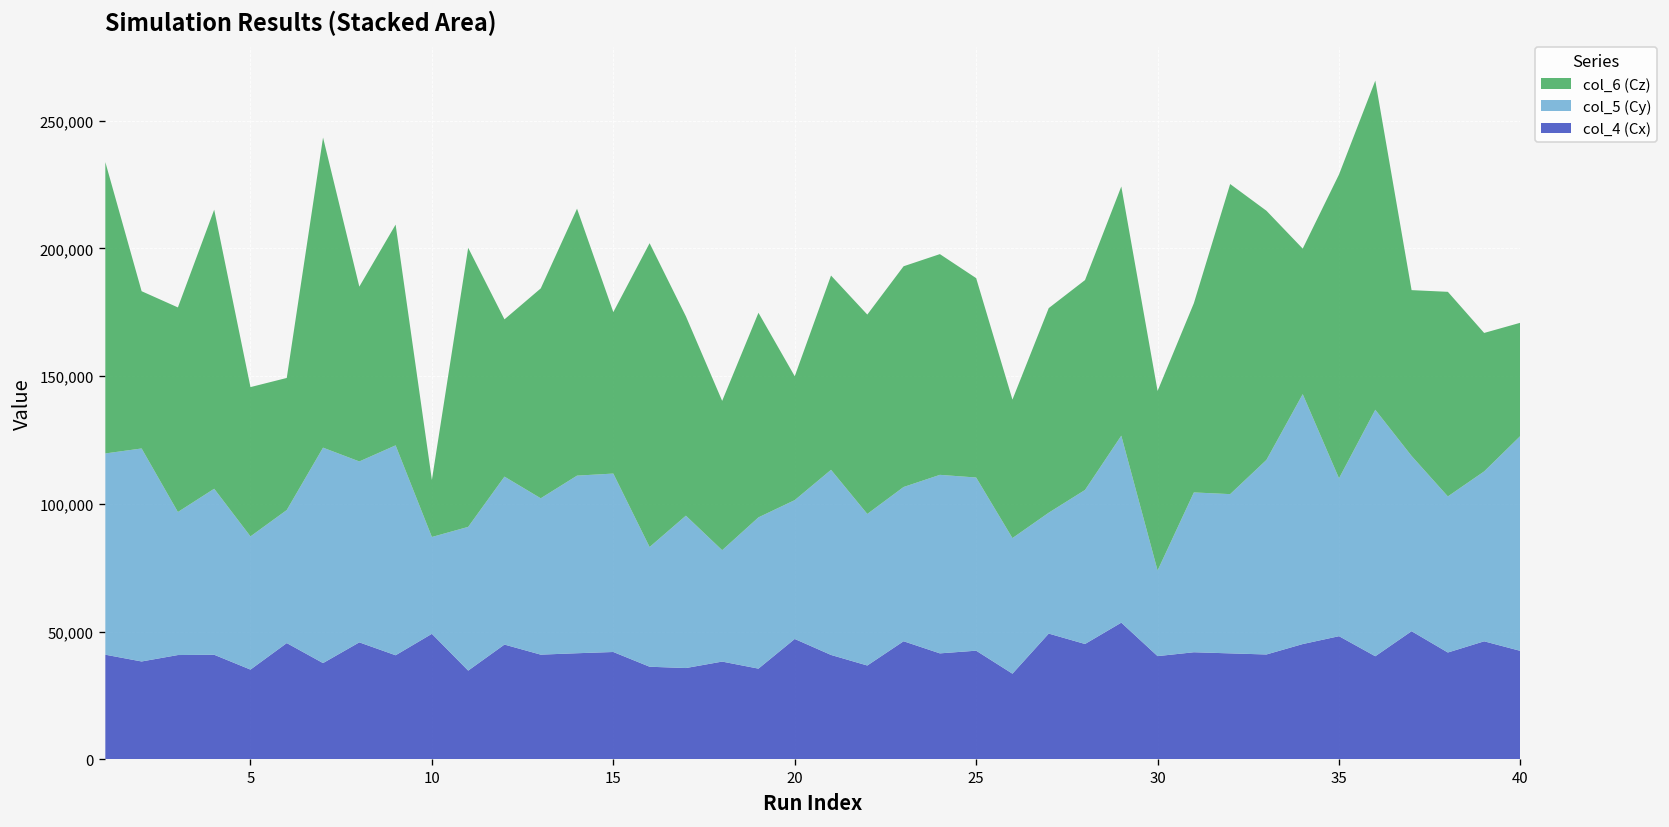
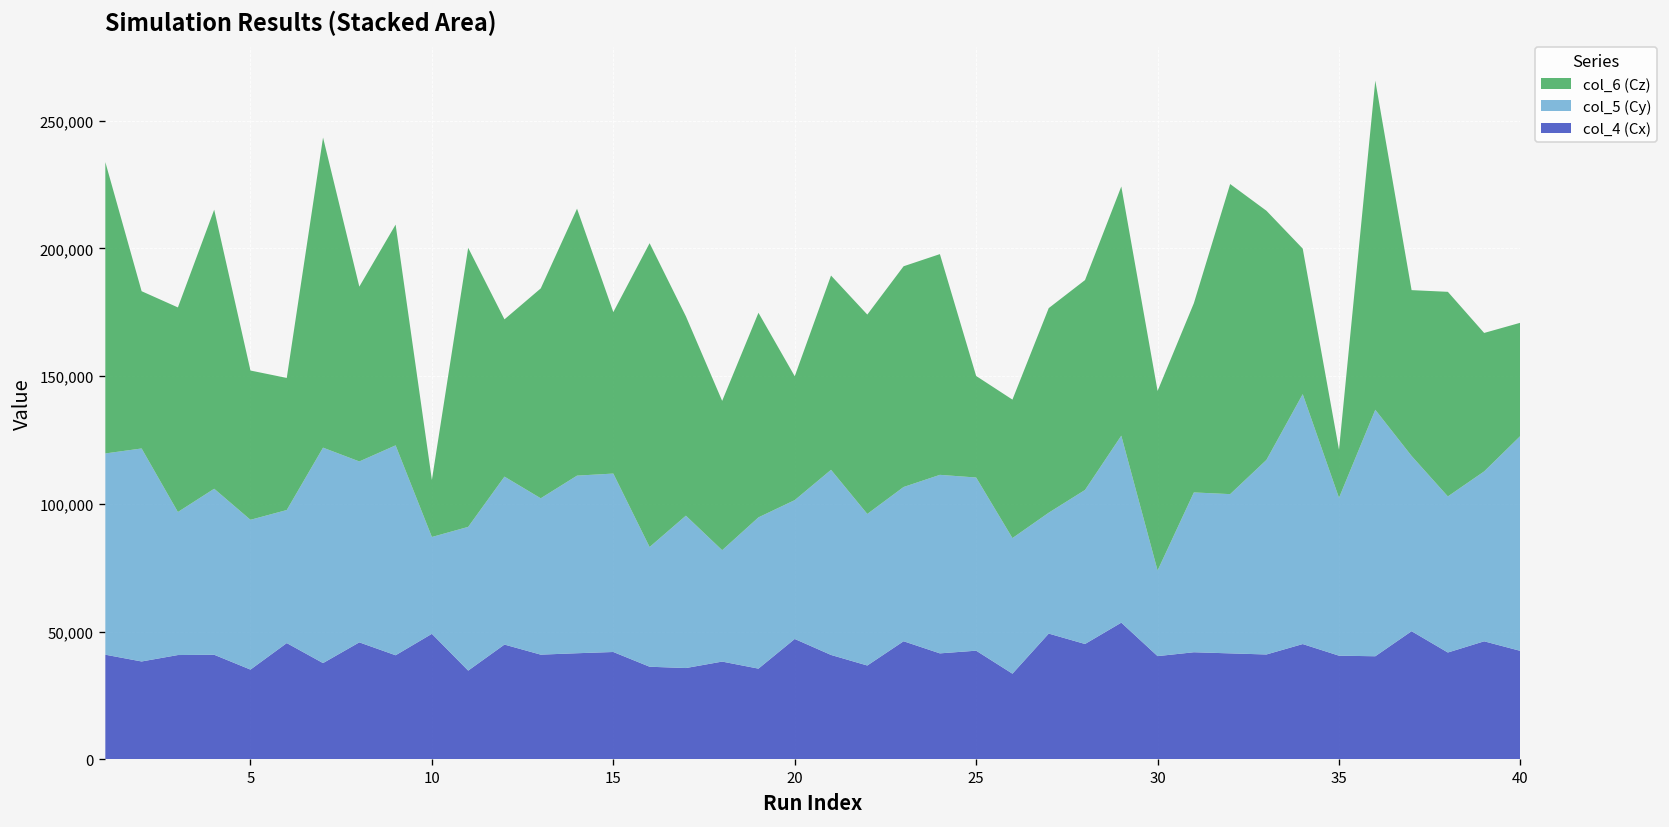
  {
    "col_4 (Cx)": {
      "5": "35,000",
      "10": "49,000",
      "15": "42,000",
      "20": "47,000",
      "25": "43,000",
      "30": "40,000",
-     "35": "48,000",
+     "35": "41,000",
      "40": "42,000"
    },
    "col_5 (Cy)": {
-     "5": "52,000",
+     "5": "59,000",
      "10": "38,000",
      "15": "70,000",
      "20": "54,000",
      "25": "68,000",
      "30": "34,000",
      "35": "62,000",
      "40": "84,000"
    },
    "col_6 (Cz)": {
      "5": "58,000",
      "10": "22,000",
      "15": "63,000",
      "20": "48,000",
-     "25": "78,000",
+     "25": "40,000",
      "30": "70,000",
-     "35": "119,000",
+     "35": "19,000",
      "40": "44,000"
    }
  }
